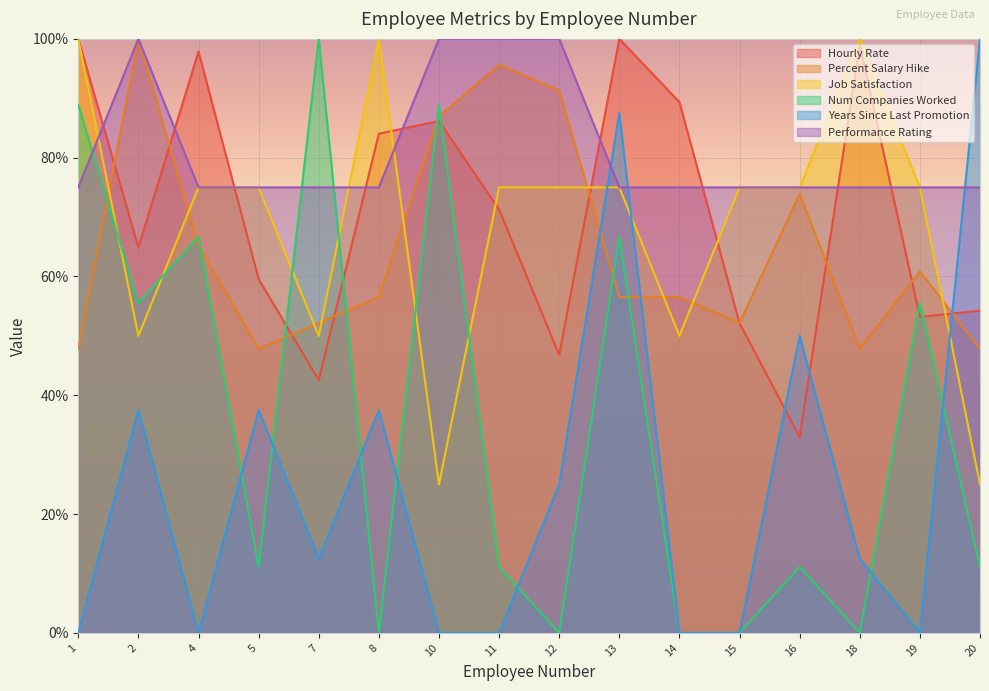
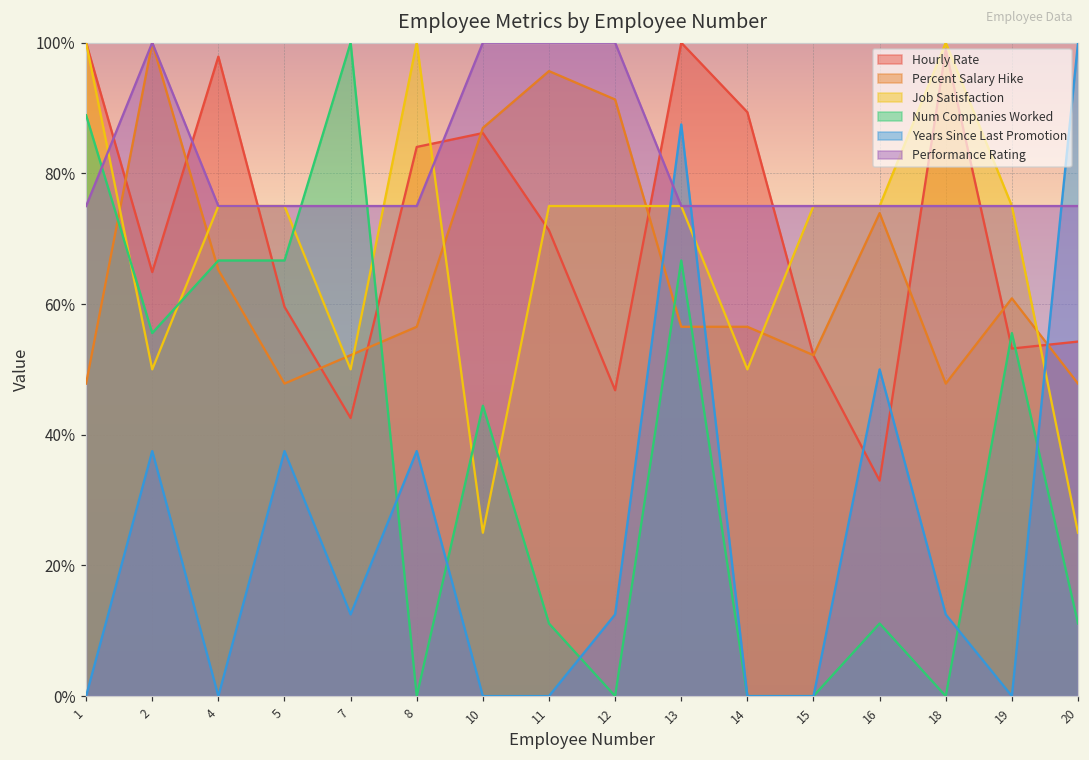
  {
    "Num Companies Worked": {
      "1": "89%",
      "2": "56%",
      "4": "67%",
-     "5": "11%",
+     "5": "67%",
      "7": "100%",
      "8": "0%",
-     "10": "89%",
+     "10": "44%",
      "11": "11%",
      "12": "0%",
      "13": "67%",
      "16": "11%",
      "18": "0%",
      "19": "56%",
      "20": "11%"
    },
    "Years Since Last Promotion": {
      "1": "0%",
      "2": "38%",
      "4": "0%",
      "5": "38%",
      "7": "13%",
      "8": "38%",
      "10": "0%",
      "11": "0%",
-     "12": "25%",
+     "12": "13%",
      "13": "88%",
      "16": "50%",
      "18": "13%",
      "19": "0%",
      "20": "100%"
    },
    "Performance Rating": {
      "1": "75%",
      "7": "75%",
      "8": "75%",
      "10": "100%",
      "11": "100%",
      "12": "100%",
      "14": "75%",
      "18": "75%",
      "20": "75%"
    }
  }
